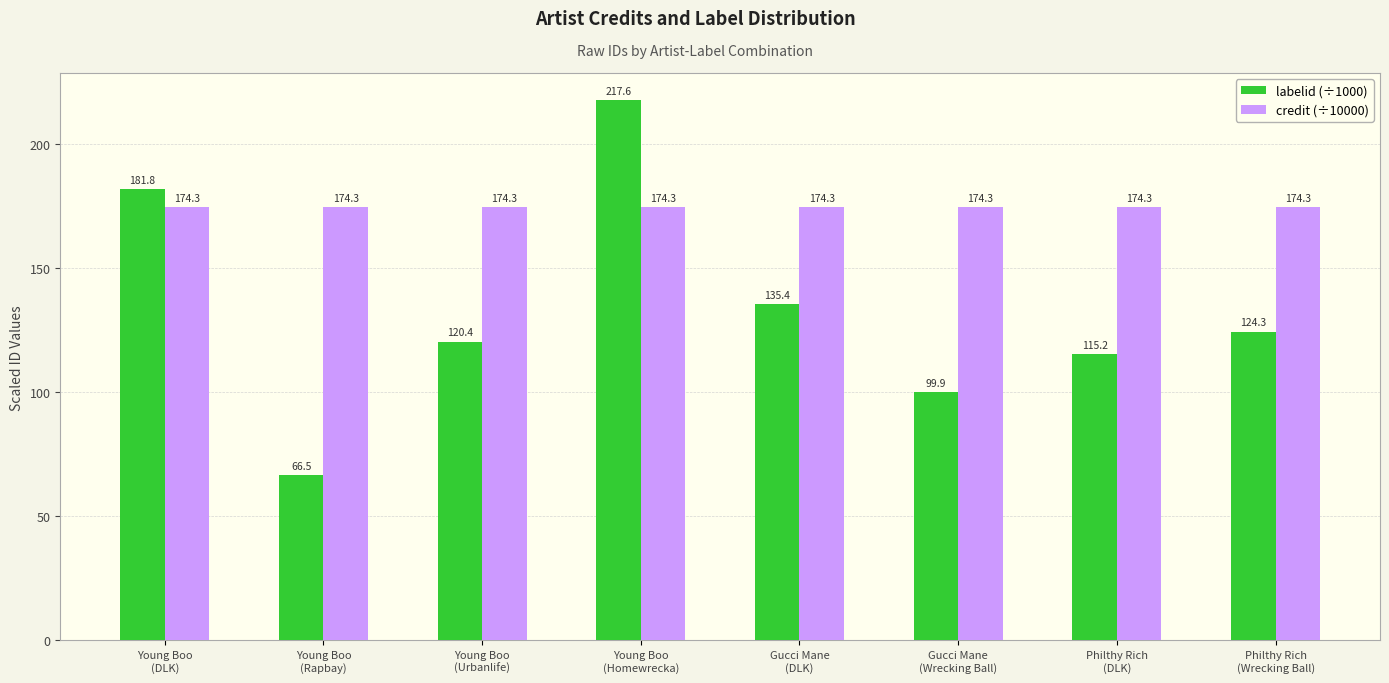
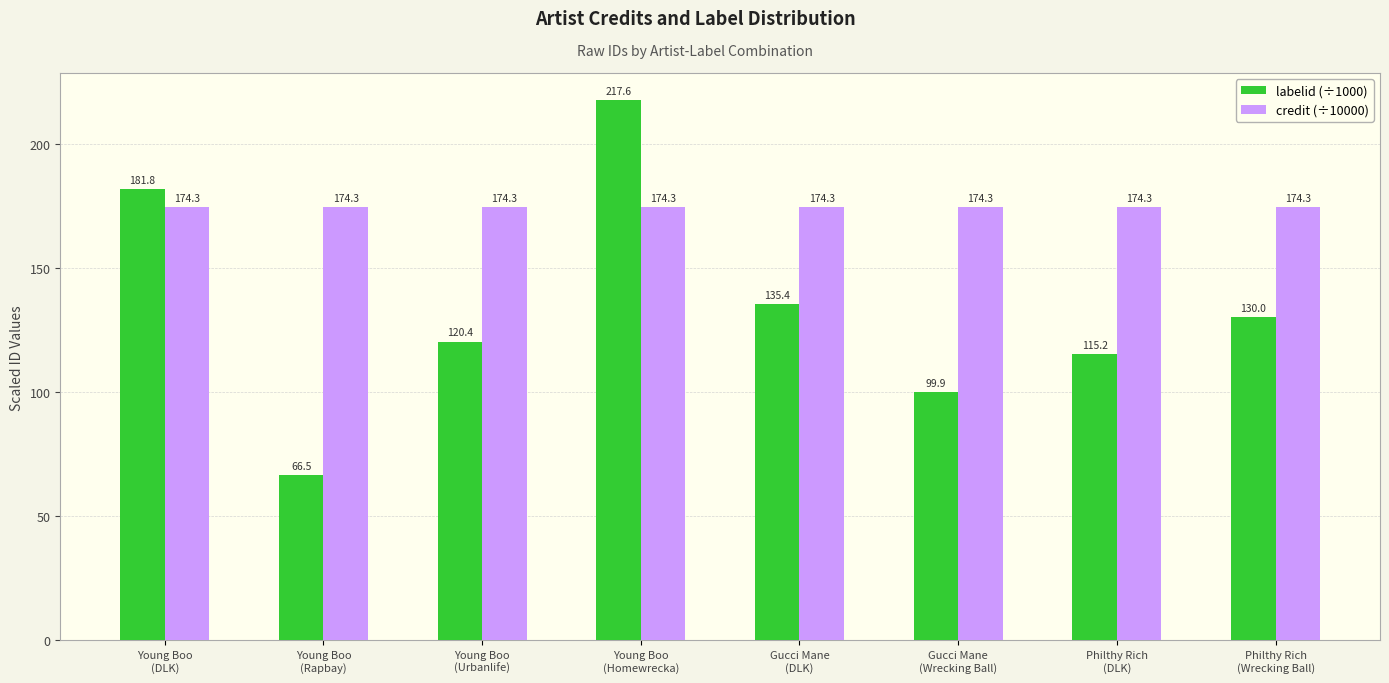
  {
    "labelid (÷1000)": {
      "Young Boo (DLK)": 181.8,
      "Young Boo (Rapbay)": 66.5,
      "Young Boo (Urbanlife)": 120.4,
      "Young Boo (Homewrecka)": 217.6,
      "Gucci Mane (DLK)": 135.4,
      "Gucci Mane (Wrecking Ball)": 99.9,
      "Philthy Rich (DLK)": 115.2,
-     "Philthy Rich (Wrecking Ball)": 124.3
+     "Philthy Rich (Wrecking Ball)": 130.0
    },
    "credit (÷10000)": {
      "Young Boo (DLK)": 174.3,
      "Young Boo (Rapbay)": 174.3,
      "Young Boo (Urbanlife)": 174.3,
      "Young Boo (Homewrecka)": 174.3,
      "Gucci Mane (DLK)": 174.3,
      "Gucci Mane (Wrecking Ball)": 174.3,
      "Philthy Rich (DLK)": 174.3,
      "Philthy Rich (Wrecking Ball)": 174.3
    }
  }
